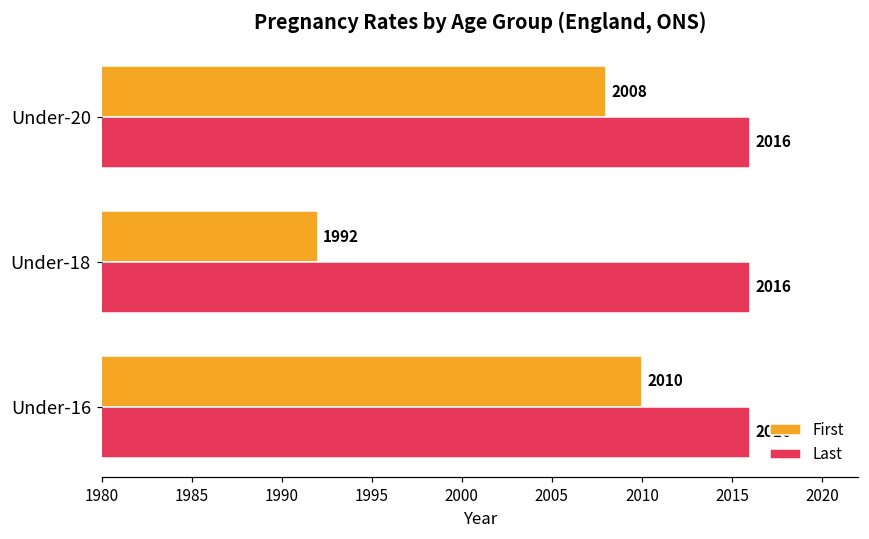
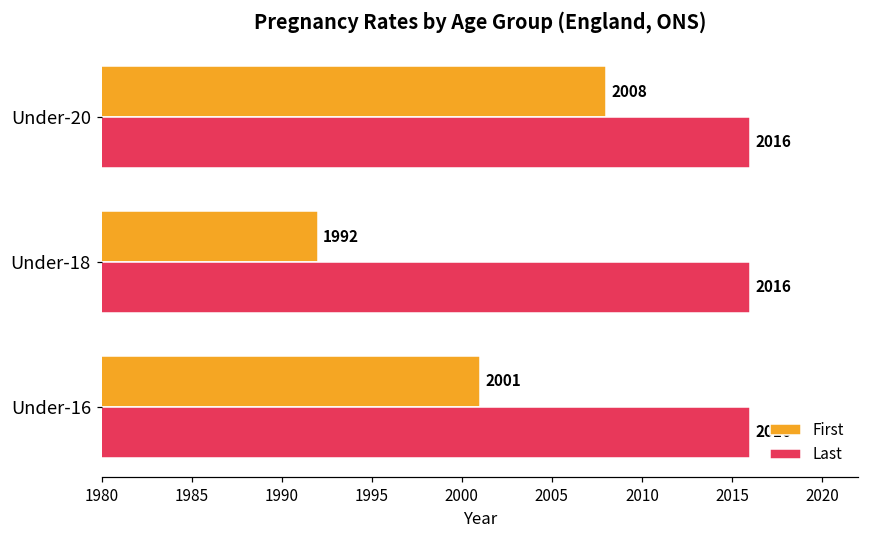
  {
    "First": {
      "Under-20": 2008,
      "Under-18": 1992,
-     "Under-16": 2010
+     "Under-16": 2001
    },
    "Last": {
      "Under-20": 2016,
      "Under-18": 2016,
      "Under-16": 2016
    }
  }
